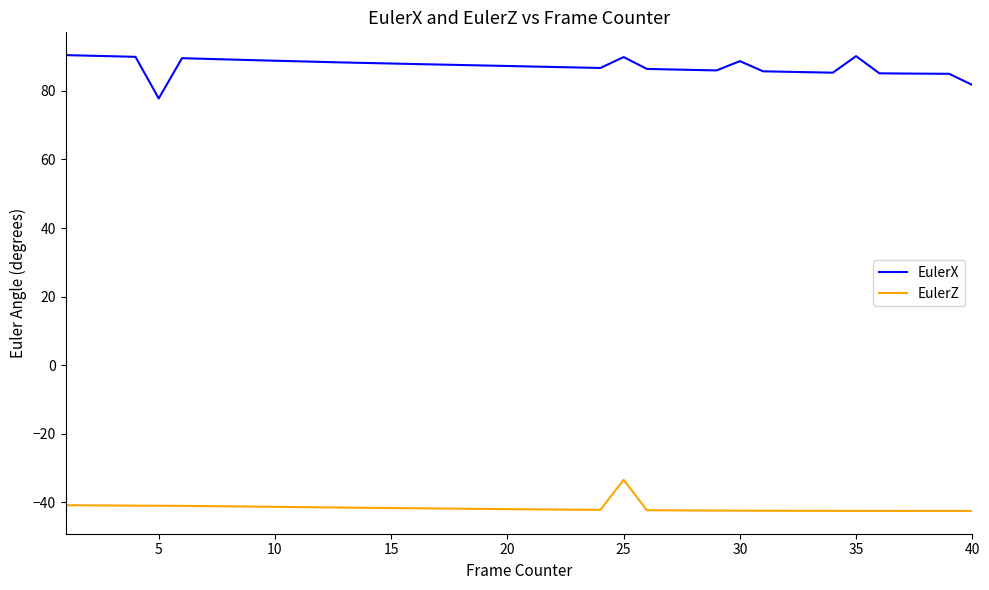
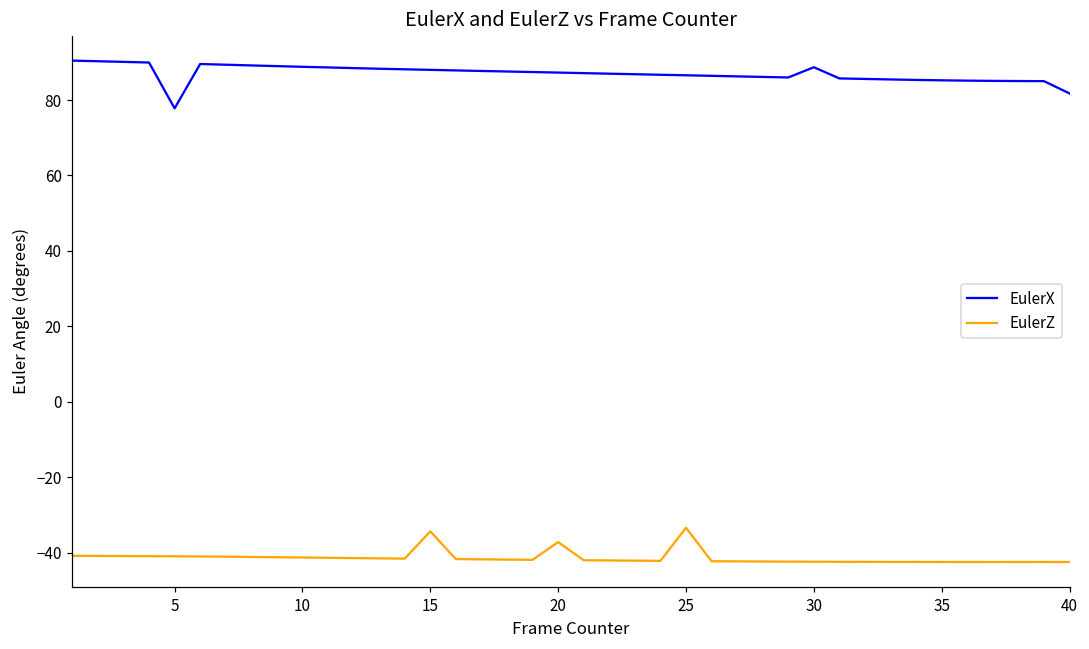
  {
    "EulerX": {
      "5": 78,
      "10": 89,
      "15": 88,
      "20": 87,
-     "25": 90,
+     "25": 87,
      "30": 89,
-     "35": 90,
+     "35": 85,
      "40": 82
    },
    "EulerZ": {
      "5": -41,
      "10": -41,
-     "15": -42,
-     "20": -42,
+     "15": -34,
+     "20": -37,
      "25": -33,
      "30": -42,
      "35": -43,
      "40": -43
    }
  }
